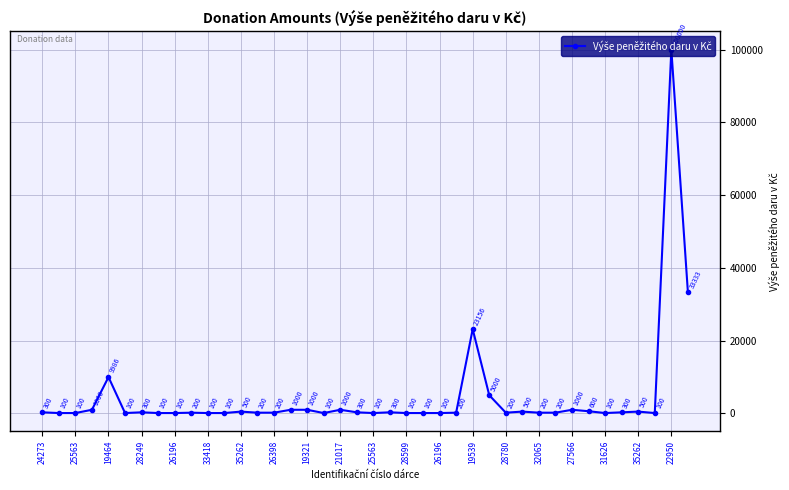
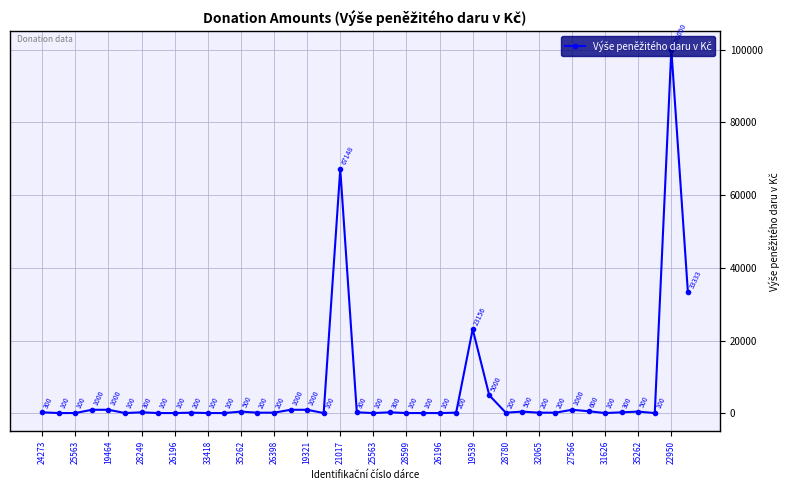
  {
-   "19464": 9986,
-   "21017": 1000,
+   "19464": 1000,
+   "21017": 67148,
    "19539": 23156,
    "32065": 200
  }
